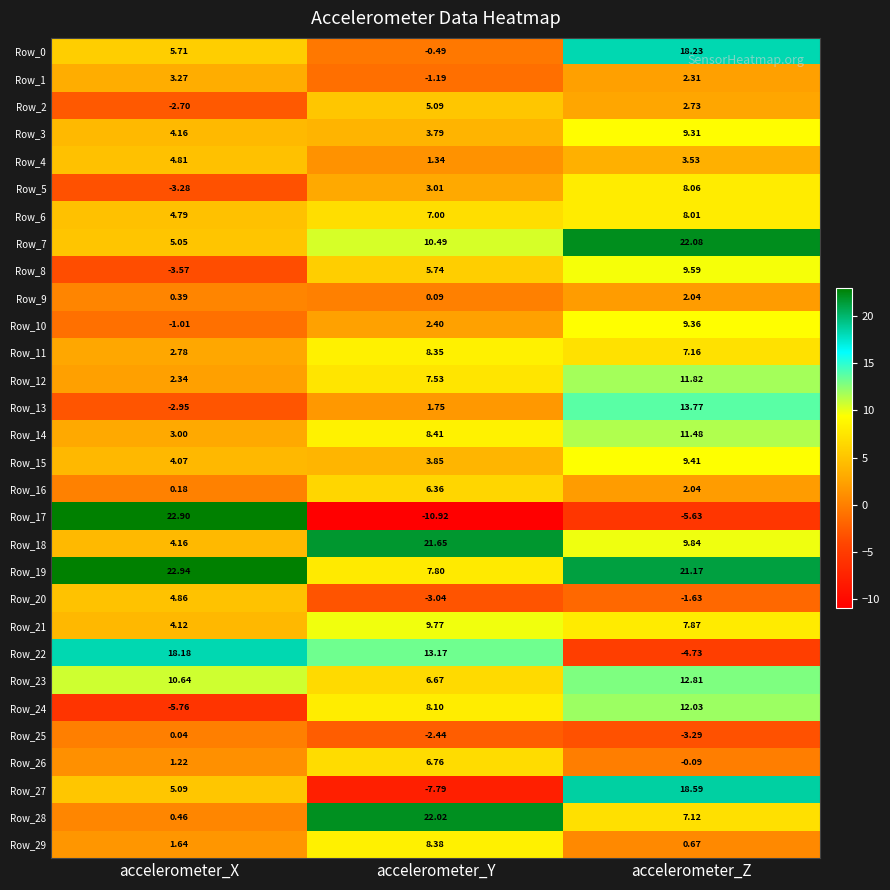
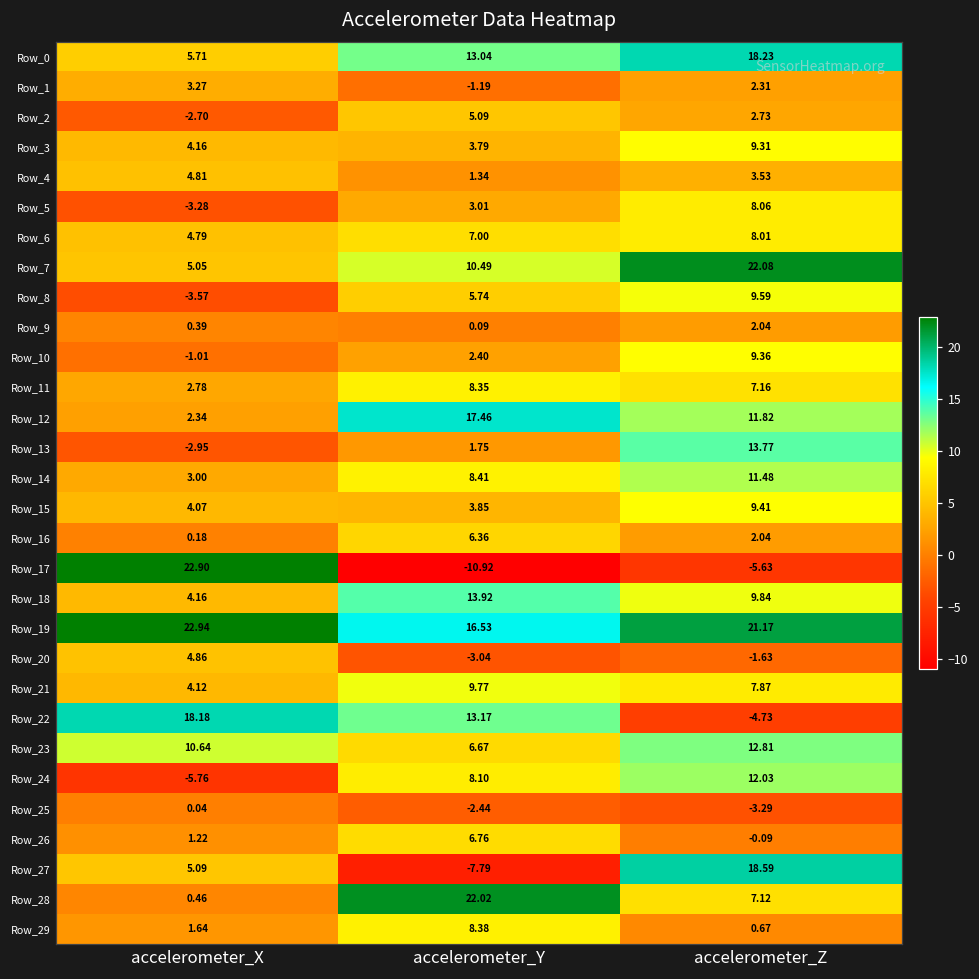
  {
    "Row_0": {
      "accelerometer_X": 5.71,
-     "accelerometer_Y": -0.49
+     "accelerometer_Y": 13.04
    },
    "Row_1": {
      "accelerometer_X": 3.27,
      "accelerometer_Y": -1.19,
      "accelerometer_Z": 2.31
    },
    "Row_2": {
      "accelerometer_X": -2.70,
      "accelerometer_Y": 5.09,
      "accelerometer_Z": 2.73
    },
    "Row_3": {
      "accelerometer_X": 4.16,
      "accelerometer_Y": 3.79,
      "accelerometer_Z": 9.31
    },
    "Row_4": {
      "accelerometer_X": 4.81,
      "accelerometer_Y": 1.34,
      "accelerometer_Z": 3.53
    },
    "Row_5": {
      "accelerometer_X": -3.28,
      "accelerometer_Y": 3.01,
      "accelerometer_Z": 8.06
    },
    "Row_6": {
      "accelerometer_X": 4.79,
      "accelerometer_Y": 7.00,
      "accelerometer_Z": 8.01
    },
    "Row_7": {
      "accelerometer_X": 5.05,
      "accelerometer_Y": 10.49,
      "accelerometer_Z": 22.08
    },
    "Row_8": {
      "accelerometer_X": -3.57,
      "accelerometer_Y": 5.74,
      "accelerometer_Z": 9.59
    },
    "Row_9": {
      "accelerometer_X": 0.39,
      "accelerometer_Y": 0.09,
      "accelerometer_Z": 2.04
    },
    "Row_10": {
      "accelerometer_X": -1.01,
      "accelerometer_Y": 2.40,
      "accelerometer_Z": 9.36
    },
    "Row_11": {
      "accelerometer_X": 2.78,
      "accelerometer_Y": 8.35,
      "accelerometer_Z": 7.16
    },
    "Row_12": {
      "accelerometer_X": 2.34,
-     "accelerometer_Y": 7.53,
+     "accelerometer_Y": 17.46,
      "accelerometer_Z": 11.82
    },
    "Row_13": {
      "accelerometer_X": -2.95,
      "accelerometer_Y": 1.75,
      "accelerometer_Z": 13.77
    },
    "Row_14": {
      "accelerometer_X": 3.00,
      "accelerometer_Y": 8.41,
      "accelerometer_Z": 11.48
    },
    "Row_15": {
      "accelerometer_X": 4.07,
      "accelerometer_Y": 3.85,
      "accelerometer_Z": 9.41
    },
    "Row_16": {
      "accelerometer_X": 0.18,
      "accelerometer_Y": 6.36,
      "accelerometer_Z": 2.04
    },
    "Row_17": {
      "accelerometer_X": 22.90,
      "accelerometer_Y": -10.92,
      "accelerometer_Z": -5.63
    },
    "Row_18": {
      "accelerometer_X": 4.16,
-     "accelerometer_Y": 21.65,
+     "accelerometer_Y": 13.92,
      "accelerometer_Z": 9.84
    },
    "Row_19": {
      "accelerometer_X": 22.94,
-     "accelerometer_Y": 7.80,
+     "accelerometer_Y": 16.53,
      "accelerometer_Z": 21.17
    },
    "Row_20": {
      "accelerometer_X": 4.86,
      "accelerometer_Y": -3.04,
      "accelerometer_Z": -1.63
    },
    "Row_21": {
      "accelerometer_X": 4.12,
      "accelerometer_Y": 9.77,
      "accelerometer_Z": 7.87
    },
    "Row_22": {
      "accelerometer_X": 18.18,
      "accelerometer_Y": 13.17,
      "accelerometer_Z": -4.73
    },
    "Row_23": {
      "accelerometer_X": 10.64,
      "accelerometer_Y": 6.67,
      "accelerometer_Z": 12.81
    },
    "Row_24": {
      "accelerometer_X": -5.76,
      "accelerometer_Y": 8.10,
      "accelerometer_Z": 12.03
    },
    "Row_25": {
      "accelerometer_X": 0.04,
      "accelerometer_Y": -2.44,
      "accelerometer_Z": -3.29
    },
    "Row_26": {
      "accelerometer_X": 1.22,
      "accelerometer_Y": 6.76,
      "accelerometer_Z": -0.09
    },
    "Row_27": {
      "accelerometer_X": 5.09,
      "accelerometer_Y": -7.79,
      "accelerometer_Z": 18.59
    },
    "Row_28": {
      "accelerometer_X": 0.46,
      "accelerometer_Y": 22.02,
      "accelerometer_Z": 7.12
    },
    "Row_29": {
      "accelerometer_X": 1.64,
      "accelerometer_Y": 8.38,
      "accelerometer_Z": 0.67
    }
  }
